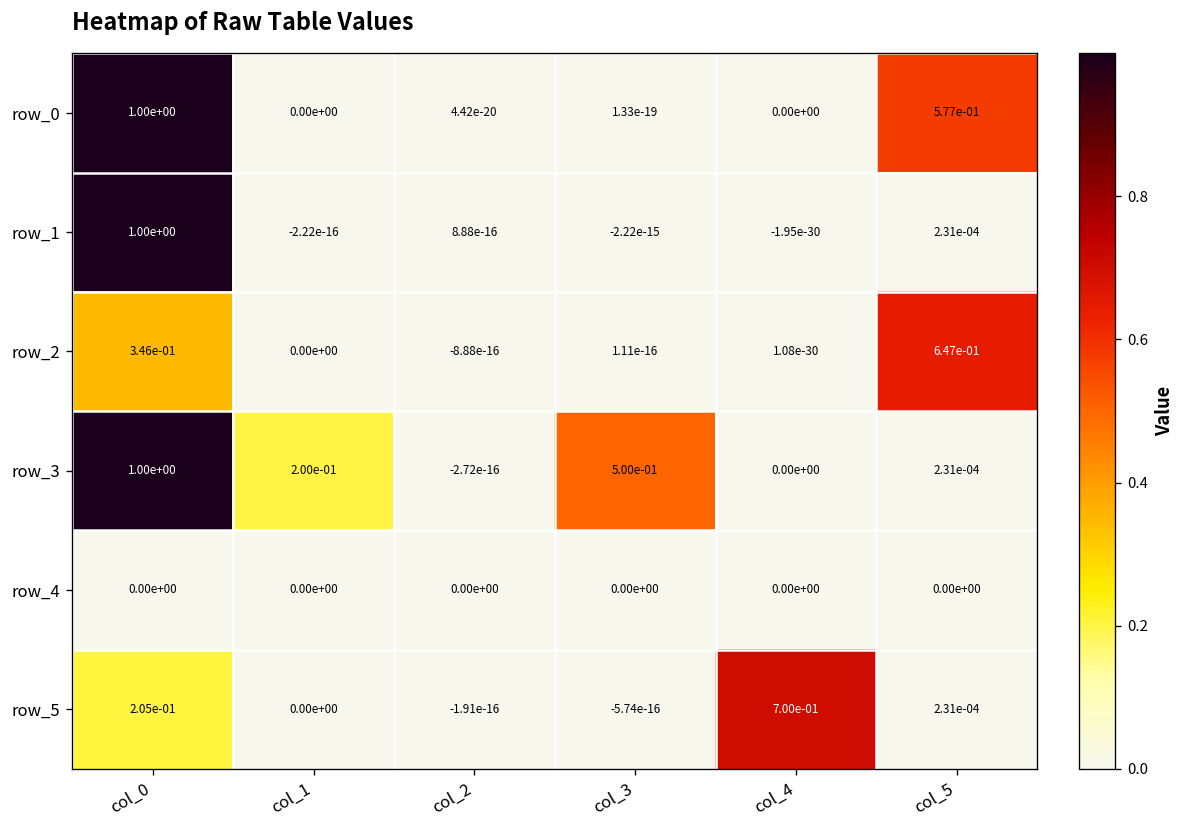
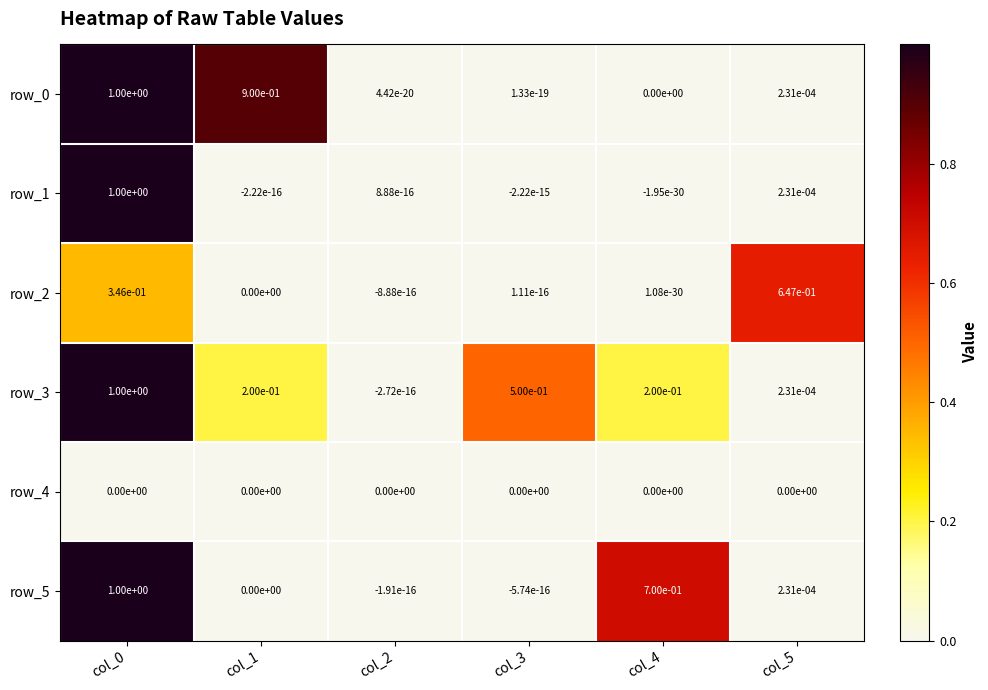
  {
    "row_0": {
      "col_0": "1.00e+00",
-     "col_1": "0.00e+00",
+     "col_1": "9.00e-01",
      "col_2": "4.42e-20",
      "col_3": "1.33e-19",
      "col_4": "0.00e+00",
-     "col_5": "5.77e-01"
+     "col_5": "2.31e-04"
    },
    "row_1": {
      "col_0": "1.00e+00",
      "col_1": "-2.22e-16",
      "col_2": "8.88e-16",
      "col_3": "-2.22e-15",
      "col_4": "-1.95e-30",
      "col_5": "2.31e-04"
    },
    "row_2": {
      "col_0": "3.46e-01",
      "col_1": "0.00e+00",
      "col_2": "-8.88e-16",
      "col_3": "1.11e-16",
      "col_4": "1.08e-30",
      "col_5": "6.47e-01"
    },
    "row_3": {
      "col_0": "1.00e+00",
      "col_1": "2.00e-01",
      "col_2": "-2.72e-16",
      "col_3": "5.00e-01",
-     "col_4": "0.00e+00",
+     "col_4": "2.00e-01",
      "col_5": "2.31e-04"
    },
    "row_4": {
      "col_0": "0.00e+00",
      "col_1": "0.00e+00",
      "col_2": "0.00e+00",
      "col_3": "0.00e+00",
      "col_4": "0.00e+00",
      "col_5": "0.00e+00"
    },
    "row_5": {
-     "col_0": "2.05e-01",
+     "col_0": "1.00e+00",
      "col_1": "0.00e+00",
      "col_2": "-1.91e-16",
      "col_3": "-5.74e-16",
      "col_4": "7.00e-01",
      "col_5": "2.31e-04"
    }
  }
